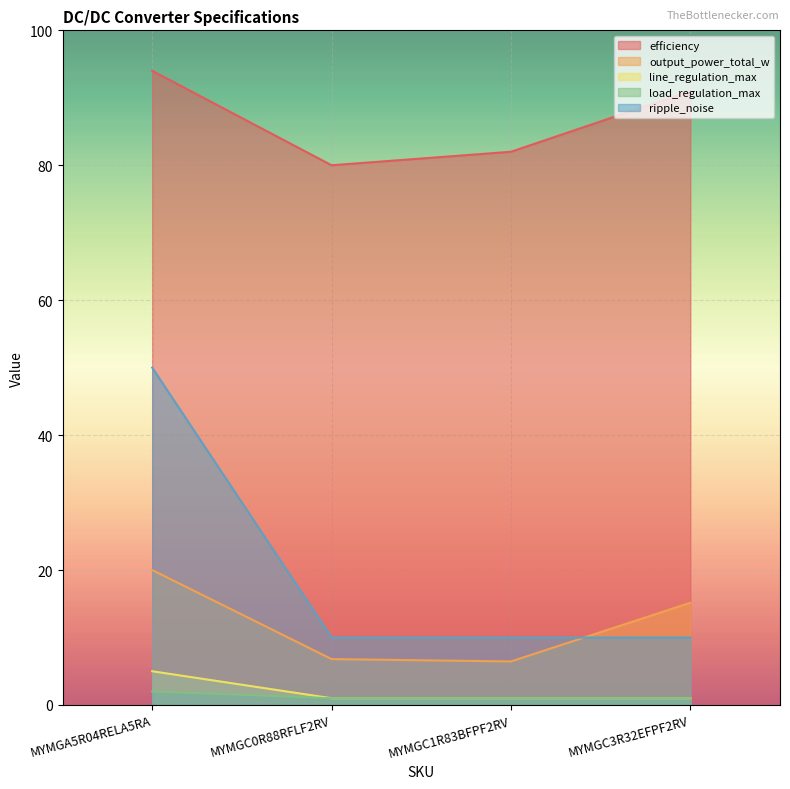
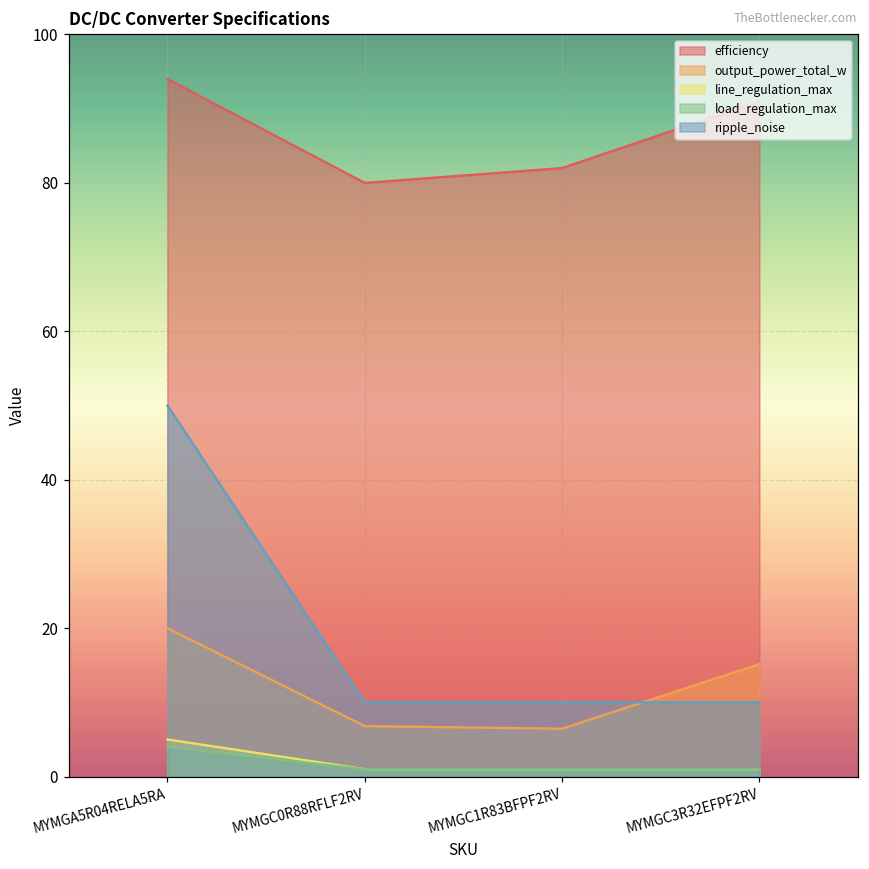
  {
    "load_regulation_max": {
-     "MYMGA5R04RELA5RA": 2
+     "MYMGA5R04RELA5RA": 4
    },
    "ripple_noise": {
      "MYMGA5R04RELA5RA": 50,
      "MYMGC0R88RFLF2RV": 10,
      "MYMGC1R83BFPF2RV": 10,
      "MYMGC3R32EFPF2RV": 10
    }
  }
